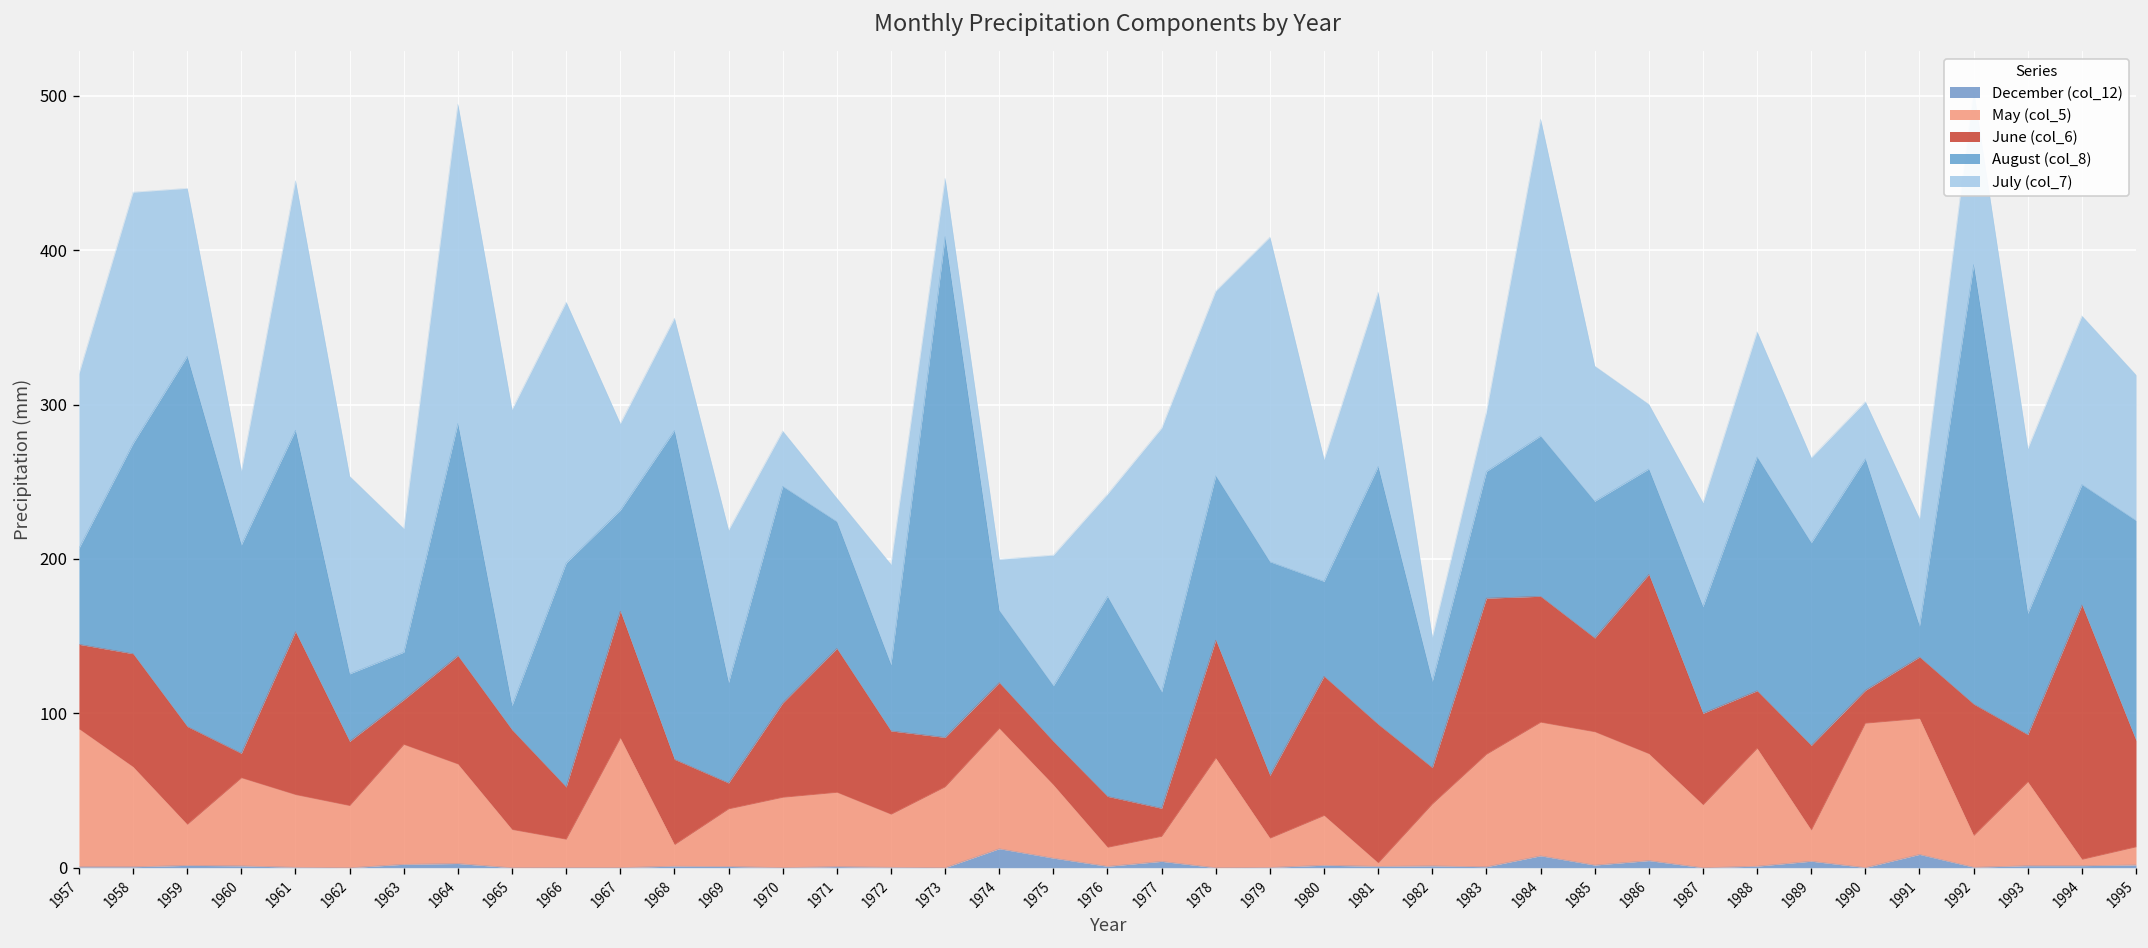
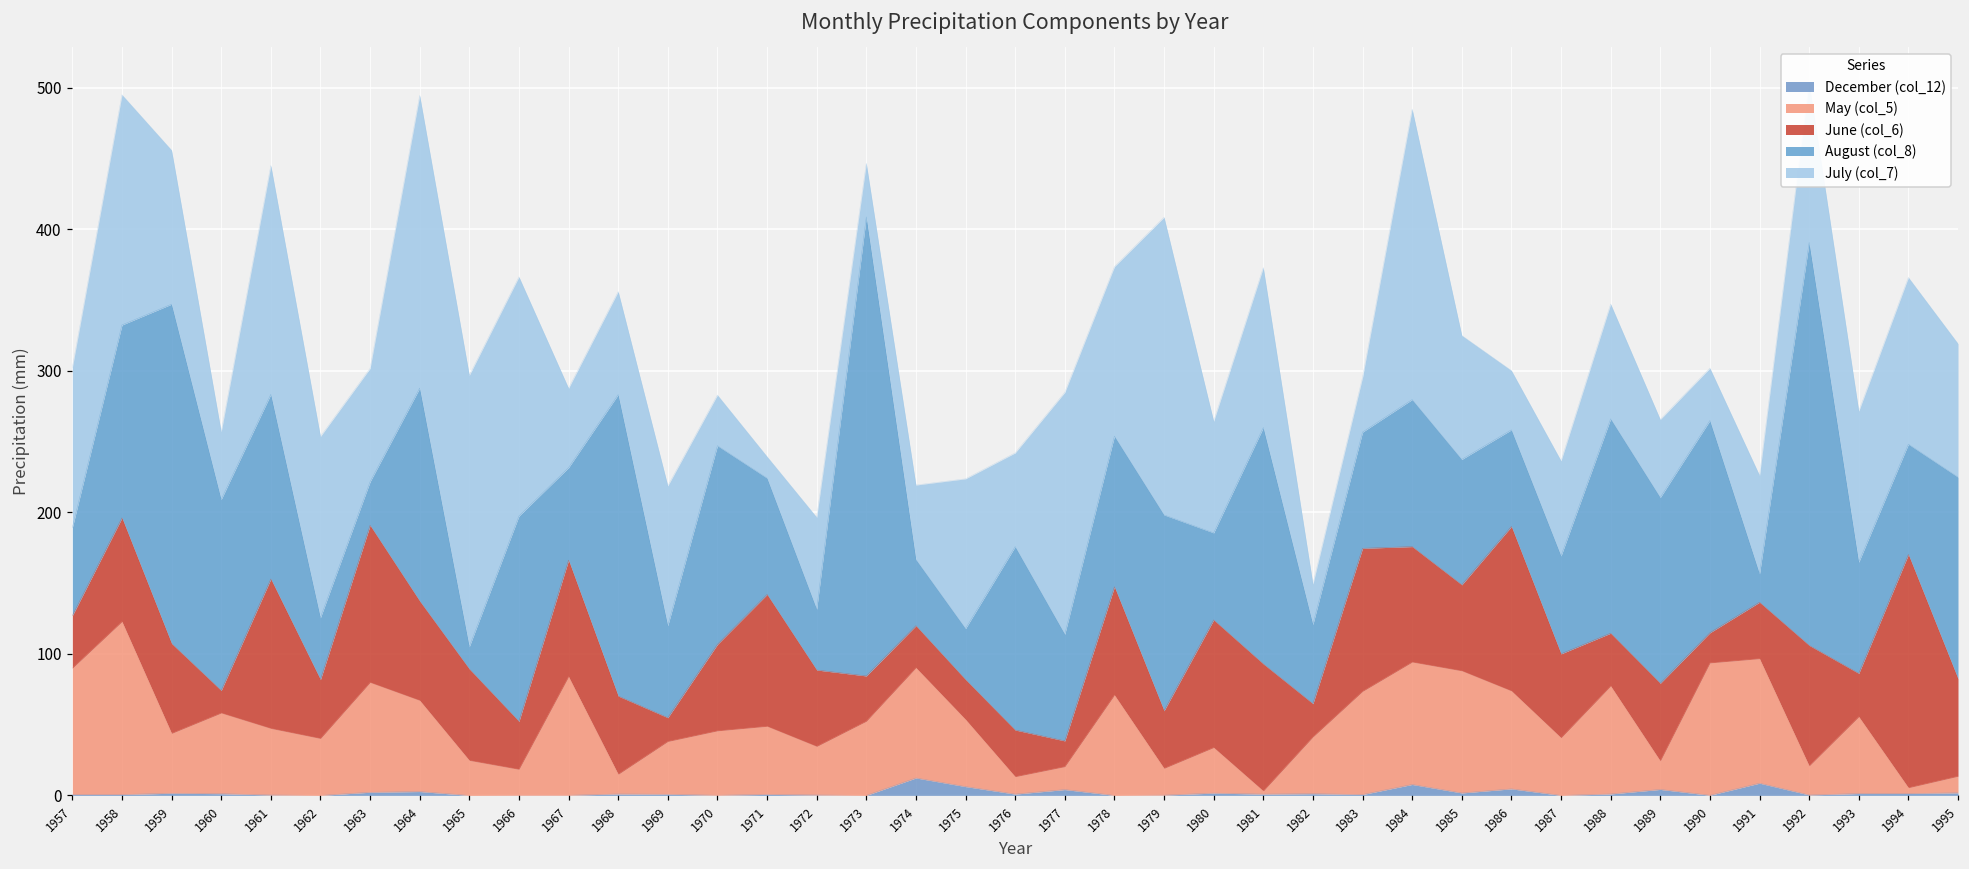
  {
    "May (col_5)": {
      "1957": 89,
-     "1958": 65,
-     "1959": 27,
+     "1958": 122,
+     "1959": 42,
      "1960": 57,
      "1961": 47,
      "1962": 40,
      "1963": 78,
      "1964": 64,
      "1965": 25,
      "1966": 18,
      "1967": 84,
      "1968": 14,
      "1969": 37,
      "1970": 46,
      "1971": 48,
      "1972": 34,
      "1973": 52,
      "1974": 78,
      "1975": 47,
      "1976": 12,
      "1977": 16,
      "1978": 71,
      "1979": 19,
      "1980": 32,
      "1981": 2,
      "1982": 40,
      "1983": 73,
      "1984": 87,
      "1985": 86,
      "1986": 69,
      "1987": 41,
      "1988": 76,
      "1989": 20,
      "1990": 94,
      "1991": 88,
      "1992": 21,
      "1993": 54,
      "1994": 4,
      "1995": 12
    },
    "June (col_6)": {
-     "1957": 55,
+     "1957": 37,
      "1958": 73,
      "1959": 64,
      "1960": 16,
      "1961": 106,
      "1962": 42,
-     "1963": 29,
+     "1963": 111,
      "1964": 70,
      "1965": 65,
      "1966": 34,
      "1967": 82,
      "1968": 55,
      "1969": 17,
      "1970": 61,
      "1971": 93,
      "1972": 54,
      "1973": 32,
      "1974": 30,
      "1975": 28,
      "1976": 33,
      "1977": 18,
      "1978": 77,
      "1979": 41,
      "1980": 90,
      "1981": 90,
      "1982": 24,
      "1983": 101,
      "1984": 82,
      "1985": 61,
      "1986": 116,
      "1987": 59,
      "1988": 37,
      "1989": 55,
      "1990": 21,
      "1991": 40,
      "1992": 85,
      "1993": 31,
      "1994": 165,
      "1995": 69
    },
    "July (col_7)": {
      "1957": 113,
      "1958": 163,
      "1959": 109,
      "1960": 48,
      "1961": 162,
      "1962": 128,
      "1963": 80,
      "1964": 207,
      "1965": 192,
      "1966": 169,
      "1967": 56,
      "1968": 73,
      "1969": 99,
      "1970": 36,
      "1971": 15,
      "1972": 65,
      "1973": 38,
-     "1974": 33,
-     "1975": 85,
+     "1974": 53,
+     "1975": 106,
      "1976": 66,
      "1977": 171,
      "1978": 120,
      "1979": 210,
      "1980": 79,
      "1981": 113,
      "1982": 29,
      "1983": 39,
      "1984": 205,
      "1985": 88,
      "1986": 42,
      "1987": 67,
      "1988": 81,
      "1989": 55,
      "1990": 37,
      "1991": 70,
      "1993": 107,
-     "1994": 109,
+     "1994": 118,
      "1995": 94
    }
  }
